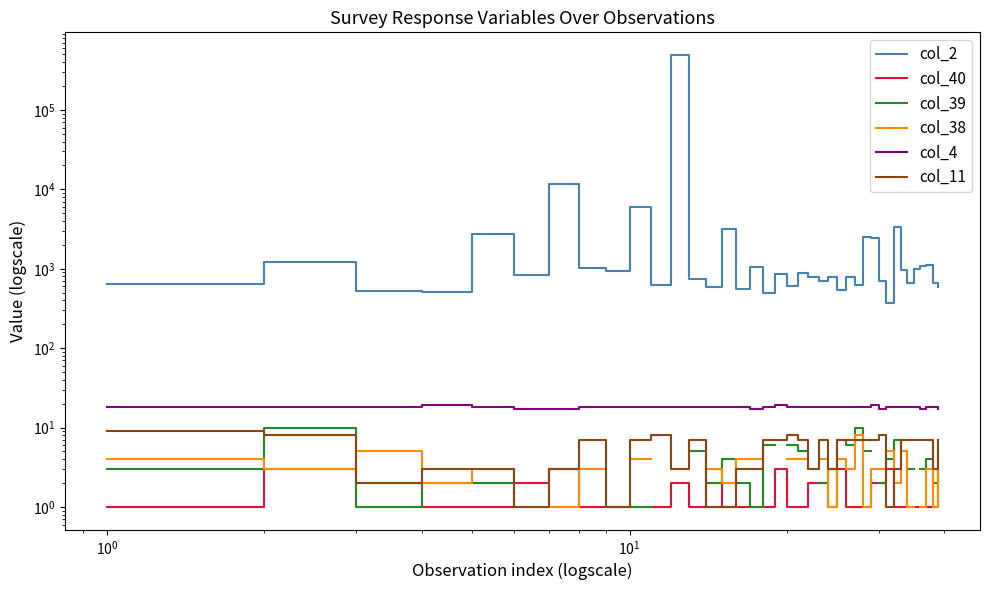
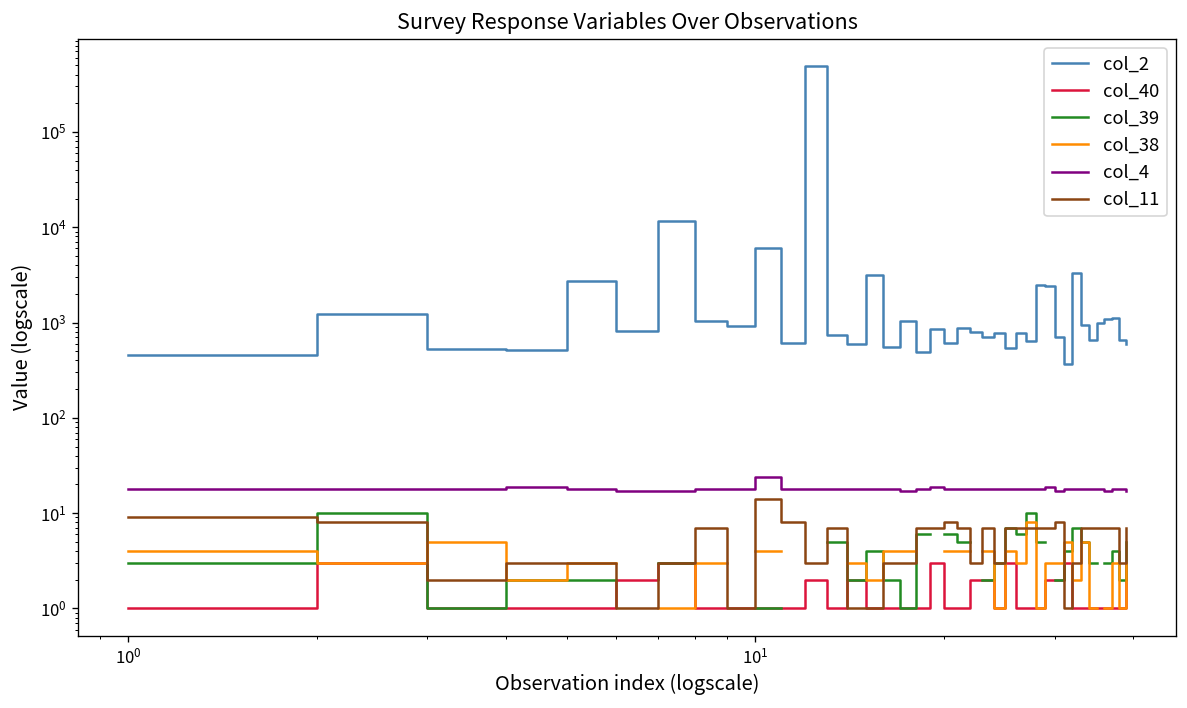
  {
    "col_2": {
-     "10^0": 600,
+     "10^0": 500,
      "10^1": 6000
    },
    "col_40": {
      "10^0": 1
    },
    "col_39": {
      "10^0": 3
    },
    "col_38": {
      "10^0": 4,
      "10^1": 4
    },
    "col_4": {
      "10^0": 18,
-     "10^1": 18
+     "10^1": 24
    },
    "col_11": {
      "10^0": 9,
-     "10^1": 7
+     "10^1": 14
    }
  }
